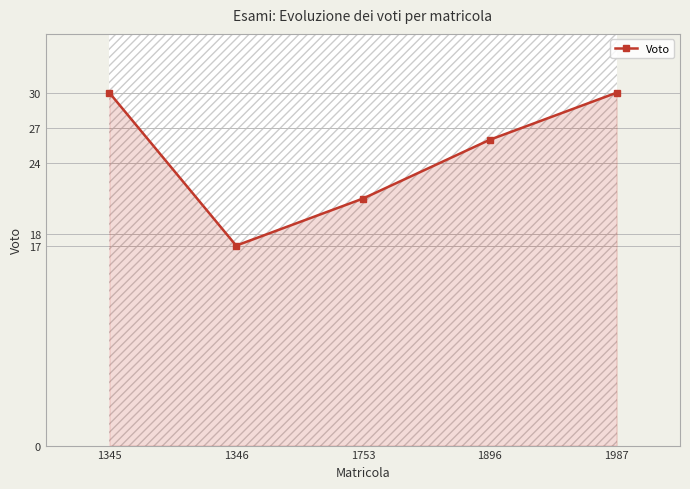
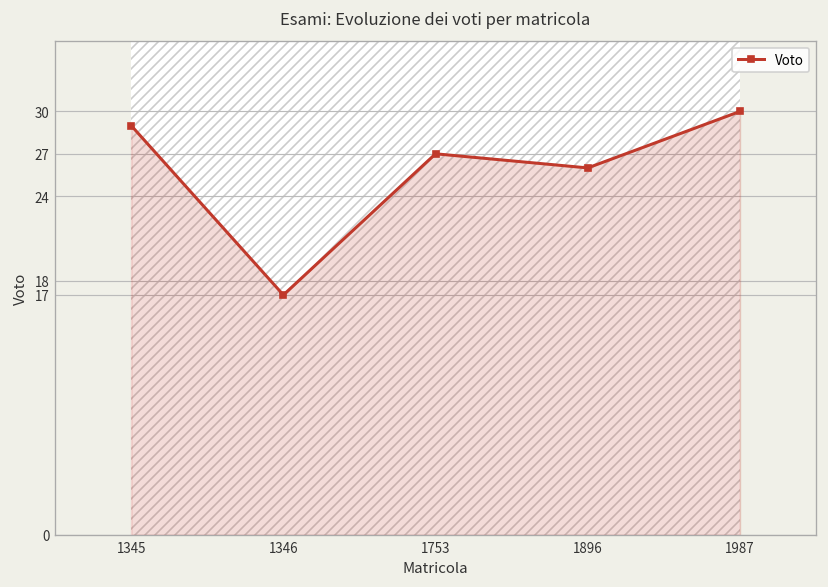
  {
    "Voto": {
-     "1345": 30,
+     "1345": 29,
      "1346": 17,
-     "1753": 21,
+     "1753": 27,
      "1896": 26,
      "1987": 30
    }
  }
